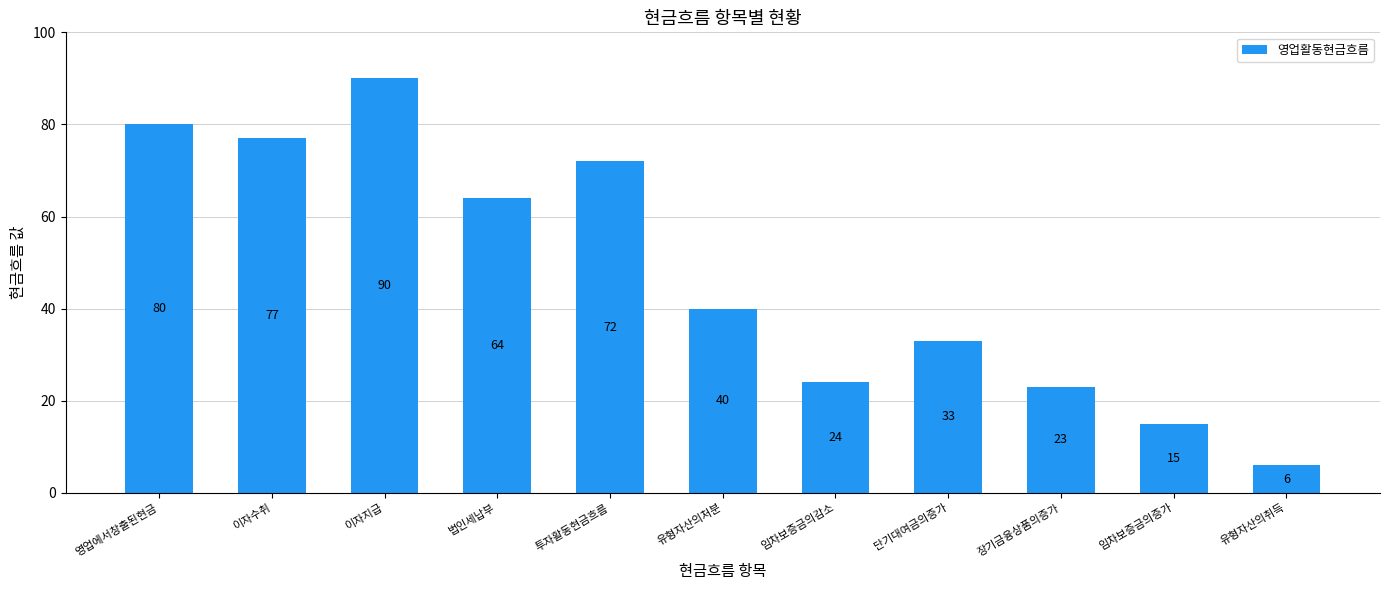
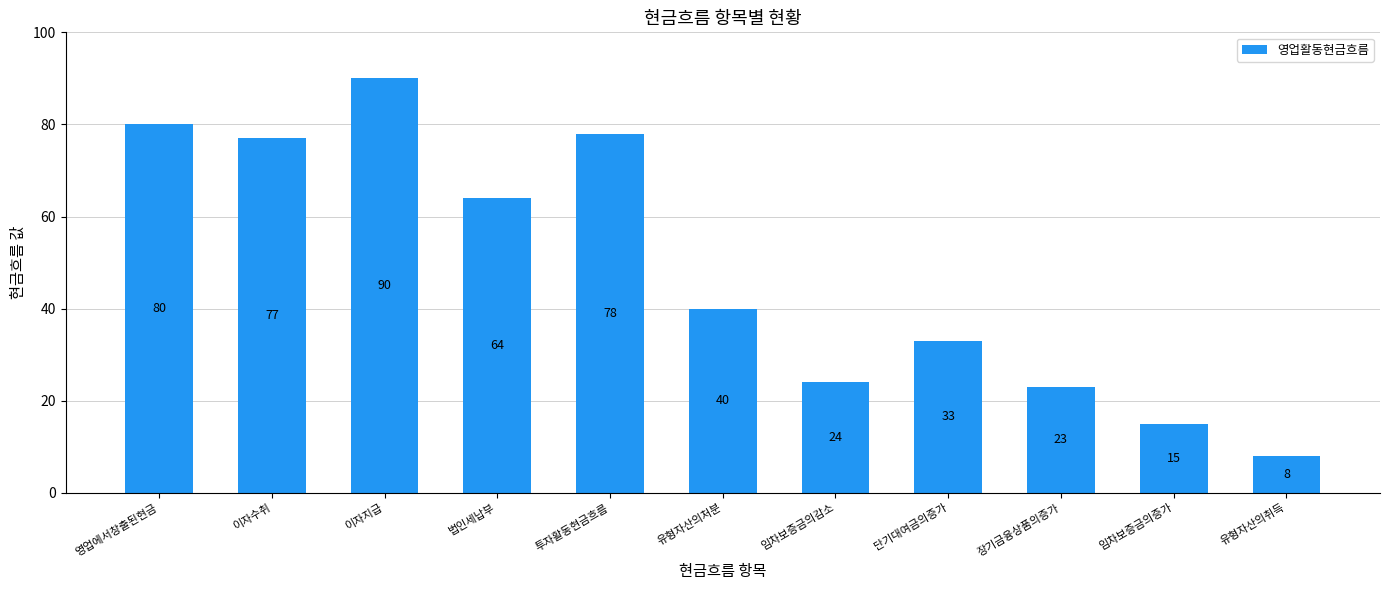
  {
    "영업에서창출된현금": 80,
    "이자수취": 77,
    "이자지급": 90,
    "법인세납부": 64,
-   "투자활동현금흐름": 72,
+   "투자활동현금흐름": 78,
    "유형자산의처분": 40,
    "임차보증금의감소": 24,
    "단기대여금의증가": 33,
    "장기금융상품의증가": 23,
    "임차보증금의증가": 15,
-   "유형자산의취득": 6
+   "유형자산의취득": 8
  }
